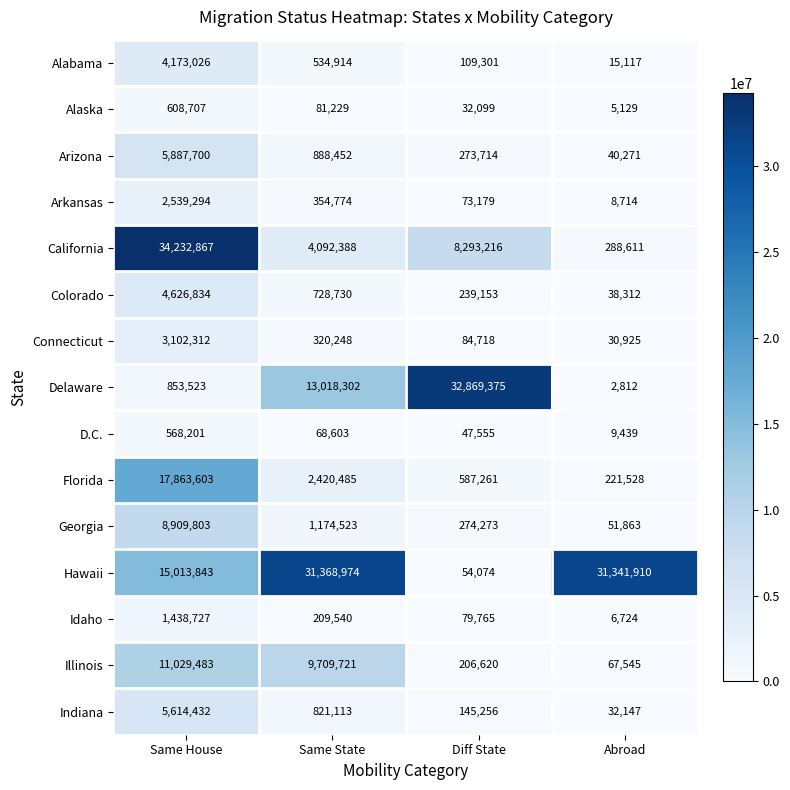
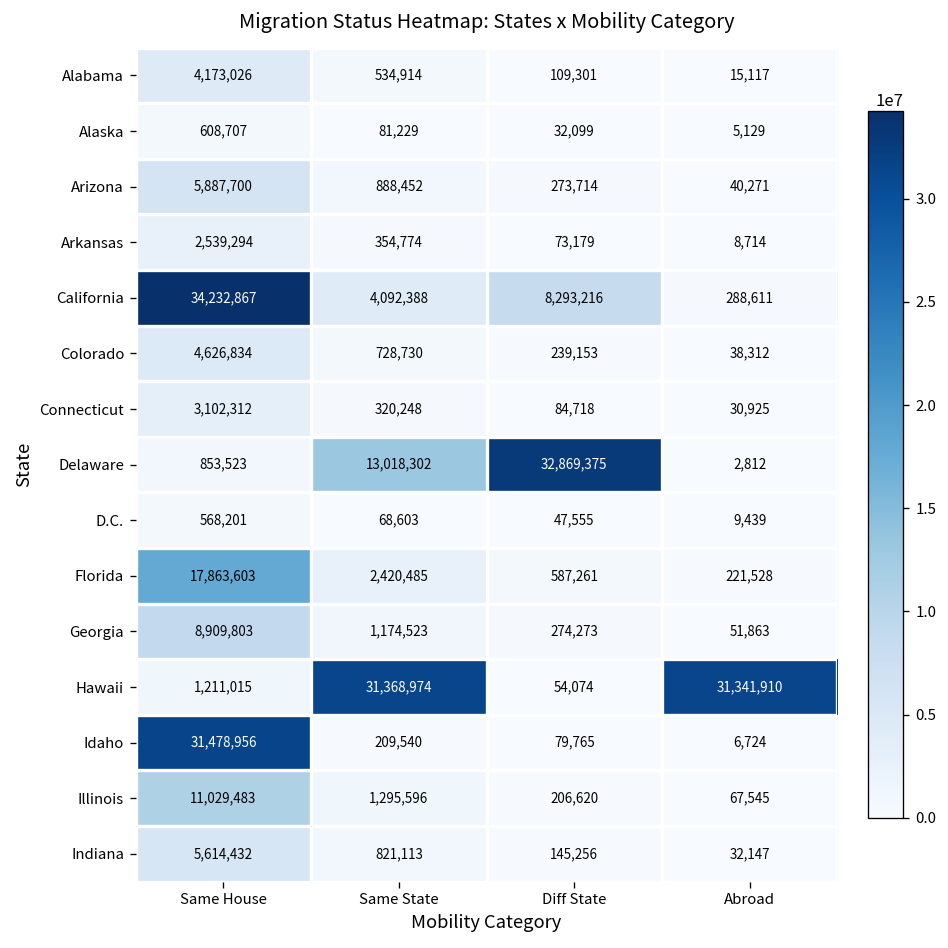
  {
    "Alabama": {
      "Same House": "4,173,026",
      "Same State": "534,914",
      "Diff State": "109,301",
      "Abroad": "15,117"
    },
    "Alaska": {
      "Same House": "608,707",
      "Same State": "81,229",
      "Diff State": "32,099",
      "Abroad": "5,129"
    },
    "Arizona": {
      "Same House": "5,887,700",
      "Same State": "888,452",
      "Diff State": "273,714",
      "Abroad": "40,271"
    },
    "Arkansas": {
      "Same House": "2,539,294",
      "Same State": "354,774",
      "Diff State": "73,179",
      "Abroad": "8,714"
    },
    "California": {
      "Same House": "34,232,867",
      "Same State": "4,092,388",
      "Diff State": "8,293,216",
      "Abroad": "288,611"
    },
    "Colorado": {
      "Same House": "4,626,834",
      "Same State": "728,730",
      "Diff State": "239,153",
      "Abroad": "38,312"
    },
    "Connecticut": {
      "Same House": "3,102,312",
      "Same State": "320,248",
      "Diff State": "84,718",
      "Abroad": "30,925"
    },
    "Delaware": {
      "Same House": "853,523",
      "Same State": "13,018,302",
      "Diff State": "32,869,375",
      "Abroad": "2,812"
    },
    "D.C.": {
      "Same House": "568,201",
      "Same State": "68,603",
      "Diff State": "47,555",
      "Abroad": "9,439"
    },
    "Florida": {
      "Same House": "17,863,603",
      "Same State": "2,420,485",
      "Diff State": "587,261",
      "Abroad": "221,528"
    },
    "Georgia": {
      "Same House": "8,909,803",
      "Same State": "1,174,523",
      "Diff State": "274,273",
      "Abroad": "51,863"
    },
    "Hawaii": {
-     "Same House": "15,013,843",
+     "Same House": "1,211,015",
      "Same State": "31,368,974",
      "Diff State": "54,074",
      "Abroad": "31,341,910"
    },
    "Idaho": {
-     "Same House": "1,438,727",
+     "Same House": "31,478,956",
      "Same State": "209,540",
      "Diff State": "79,765",
      "Abroad": "6,724"
    },
    "Illinois": {
      "Same House": "11,029,483",
-     "Same State": "9,709,721",
+     "Same State": "1,295,596",
      "Diff State": "206,620",
      "Abroad": "67,545"
    },
    "Indiana": {
      "Same House": "5,614,432",
      "Same State": "821,113",
      "Diff State": "145,256",
      "Abroad": "32,147"
    }
  }
